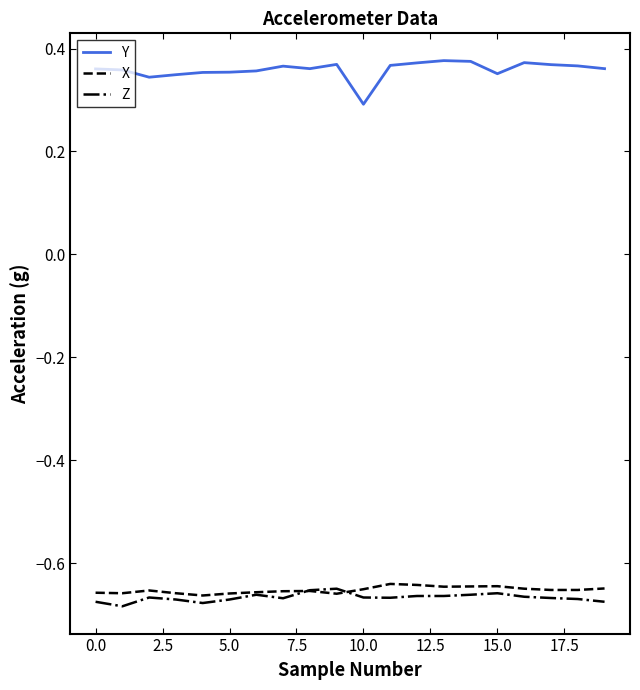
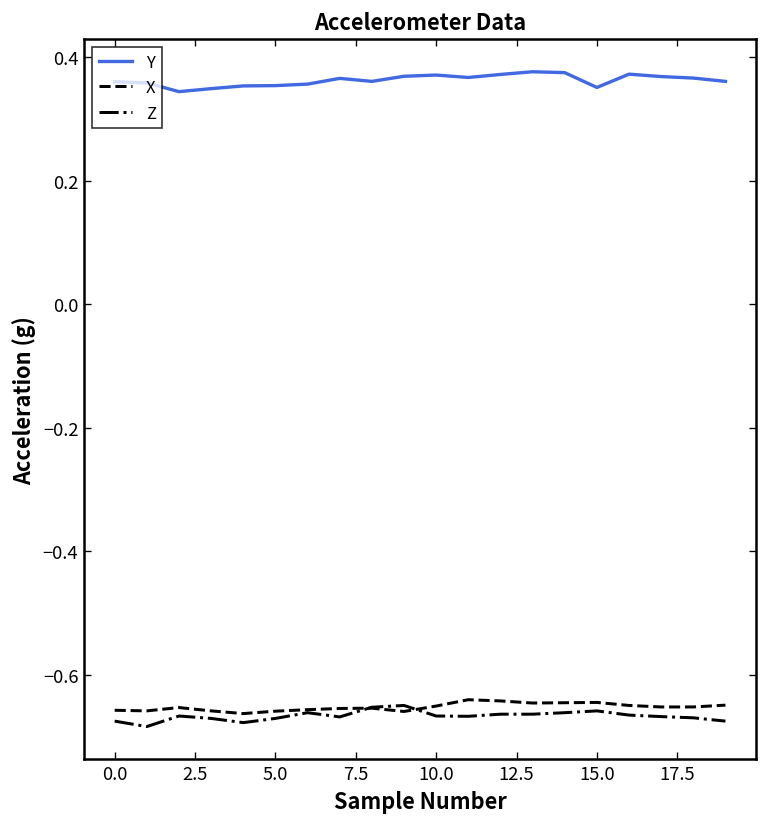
  {
    "Y": {
      "5.0": 0.35,
-     "10.0": 0.29,
+     "10.0": 0.37,
      "15.0": 0.35
    }
  }
